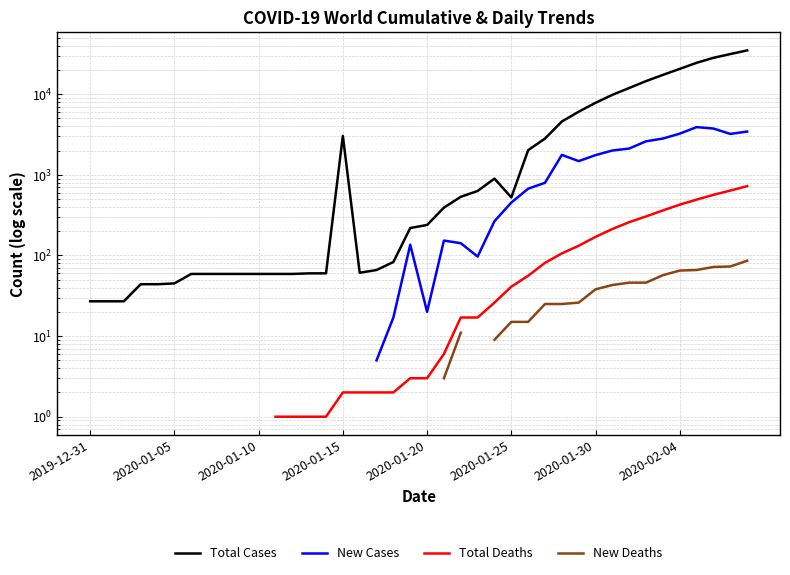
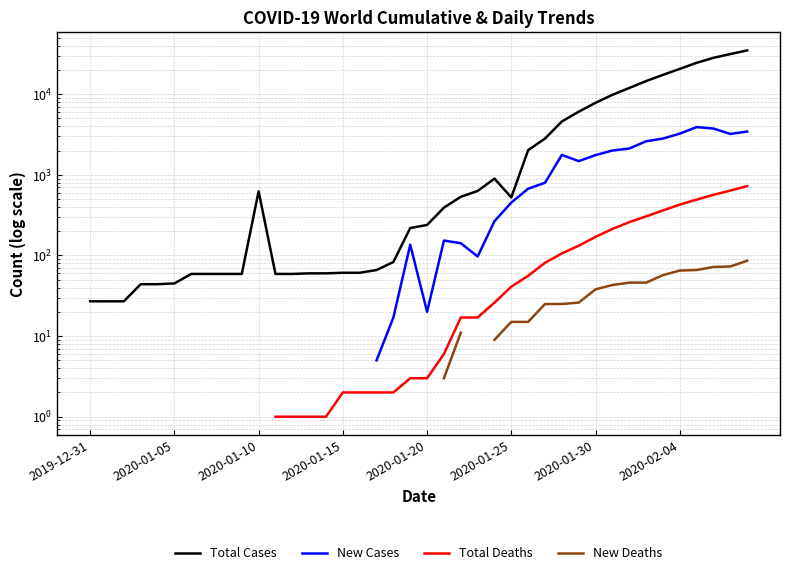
  {
    "Total Cases": {
      "2020-01-05": 50,
-     "2020-01-10": 60,
-     "2020-01-15": 3000,
+     "2020-01-10": 600,
+     "2020-01-15": 60,
      "2020-01-20": 240,
      "2020-01-25": 500,
      "2020-01-30": 8000,
      "2020-02-04": 21000
    },
    "New Cases": {
      "2020-01-05": 15,
      "2020-01-20": 20,
      "2020-01-25": 500,
      "2020-01-30": 1800,
      "2020-02-04": 3200
    },
    "Total Deaths": {
      "2020-01-15": 2,
      "2020-01-20": 3,
      "2020-01-25": 40,
      "2020-01-30": 170,
      "2020-02-04": 400
    },
    "New Deaths": {
      "2020-01-25": 15,
      "2020-01-30": 40,
      "2020-02-04": 70
    }
  }
